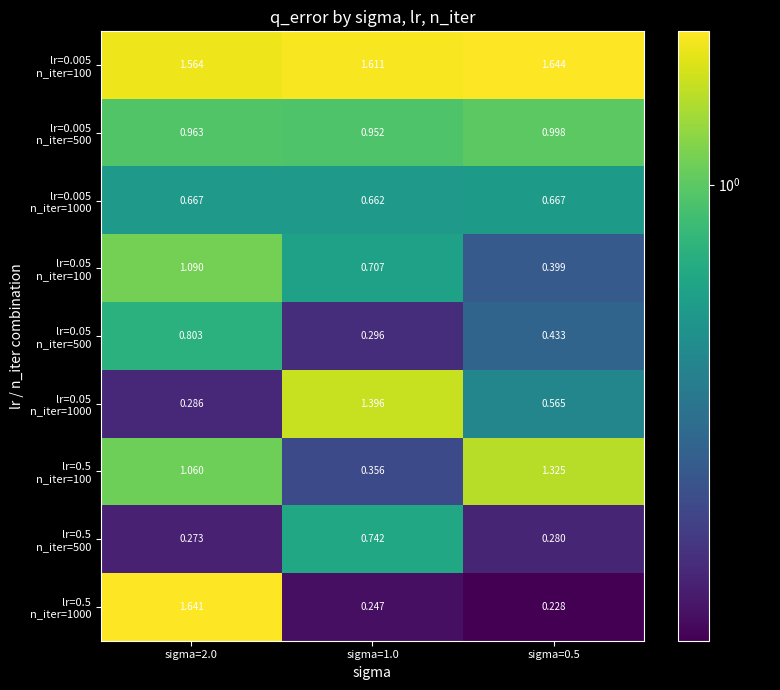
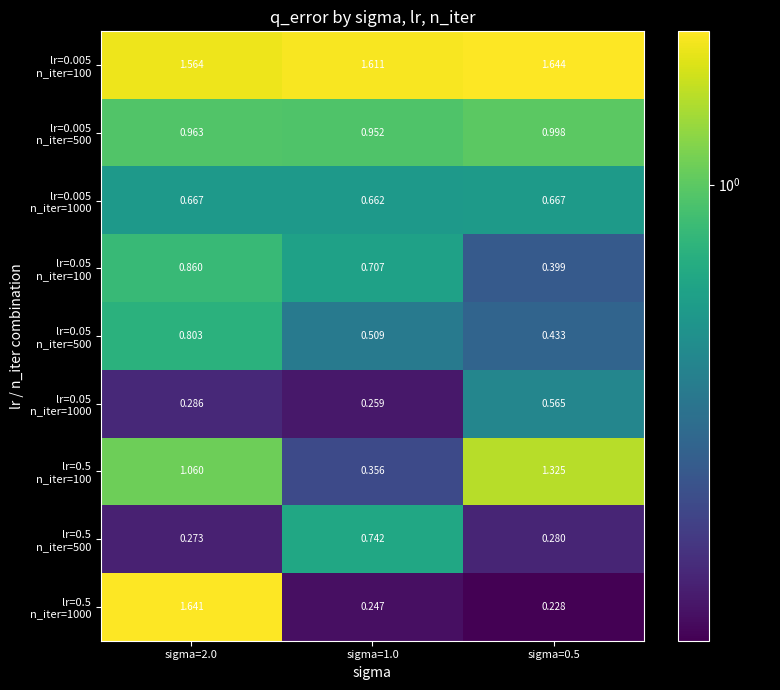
  {
    "lr=0.005 n_iter=100": {
      "sigma=2.0": 1.564,
      "sigma=1.0": 1.611,
      "sigma=0.5": 1.644
    },
    "lr=0.005 n_iter=500": {
      "sigma=2.0": 0.963,
      "sigma=1.0": 0.952,
      "sigma=0.5": 0.998
    },
    "lr=0.005 n_iter=1000": {
      "sigma=2.0": 0.667,
      "sigma=1.0": 0.662,
      "sigma=0.5": 0.667
    },
    "lr=0.05 n_iter=100": {
-     "sigma=2.0": 1.090,
+     "sigma=2.0": 0.860,
      "sigma=1.0": 0.707,
      "sigma=0.5": 0.399
    },
    "lr=0.05 n_iter=500": {
      "sigma=2.0": 0.803,
-     "sigma=1.0": 0.296,
+     "sigma=1.0": 0.509,
      "sigma=0.5": 0.433
    },
    "lr=0.05 n_iter=1000": {
      "sigma=2.0": 0.286,
-     "sigma=1.0": 1.396,
+     "sigma=1.0": 0.259,
      "sigma=0.5": 0.565
    },
    "lr=0.5 n_iter=100": {
      "sigma=2.0": 1.060,
      "sigma=1.0": 0.356,
      "sigma=0.5": 1.325
    },
    "lr=0.5 n_iter=500": {
      "sigma=2.0": 0.273,
      "sigma=1.0": 0.742,
      "sigma=0.5": 0.280
    },
    "lr=0.5 n_iter=1000": {
      "sigma=2.0": 1.641,
      "sigma=1.0": 0.247,
      "sigma=0.5": 0.228
    }
  }
